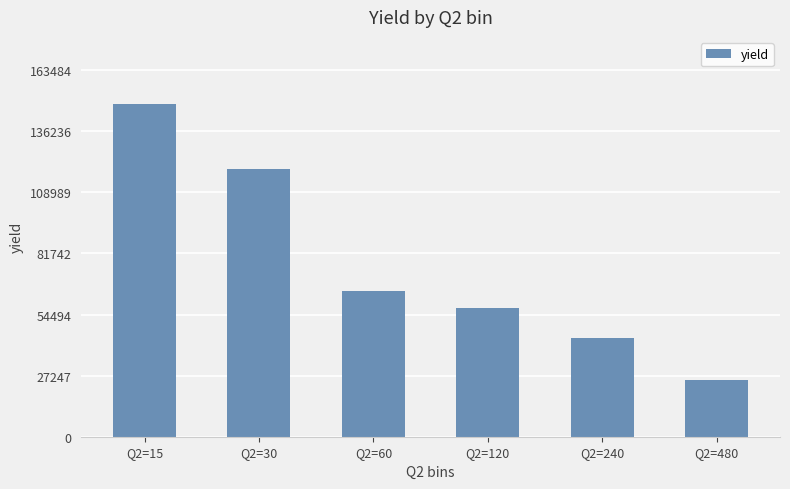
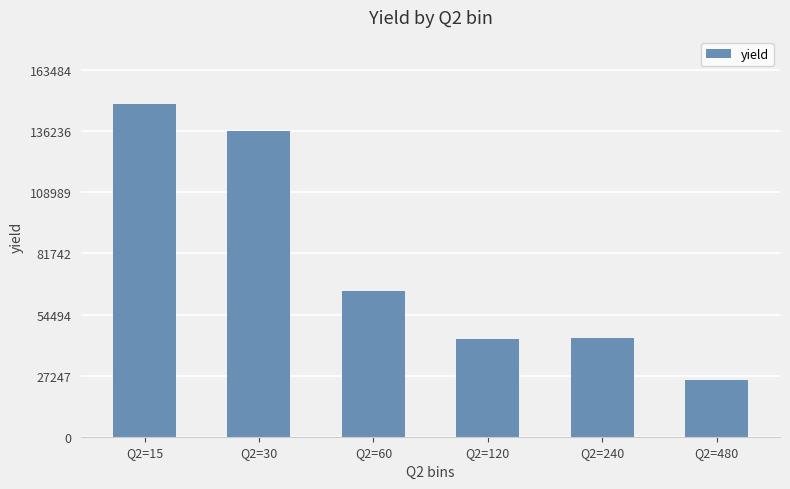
  {
    "Q2=15": 149000,
-   "Q2=30": 119000,
+   "Q2=30": 137000,
    "Q2=60": 65000,
-   "Q2=120": 57000,
+   "Q2=120": 44000,
    "Q2=240": 44000,
    "Q2=480": 25000
  }
